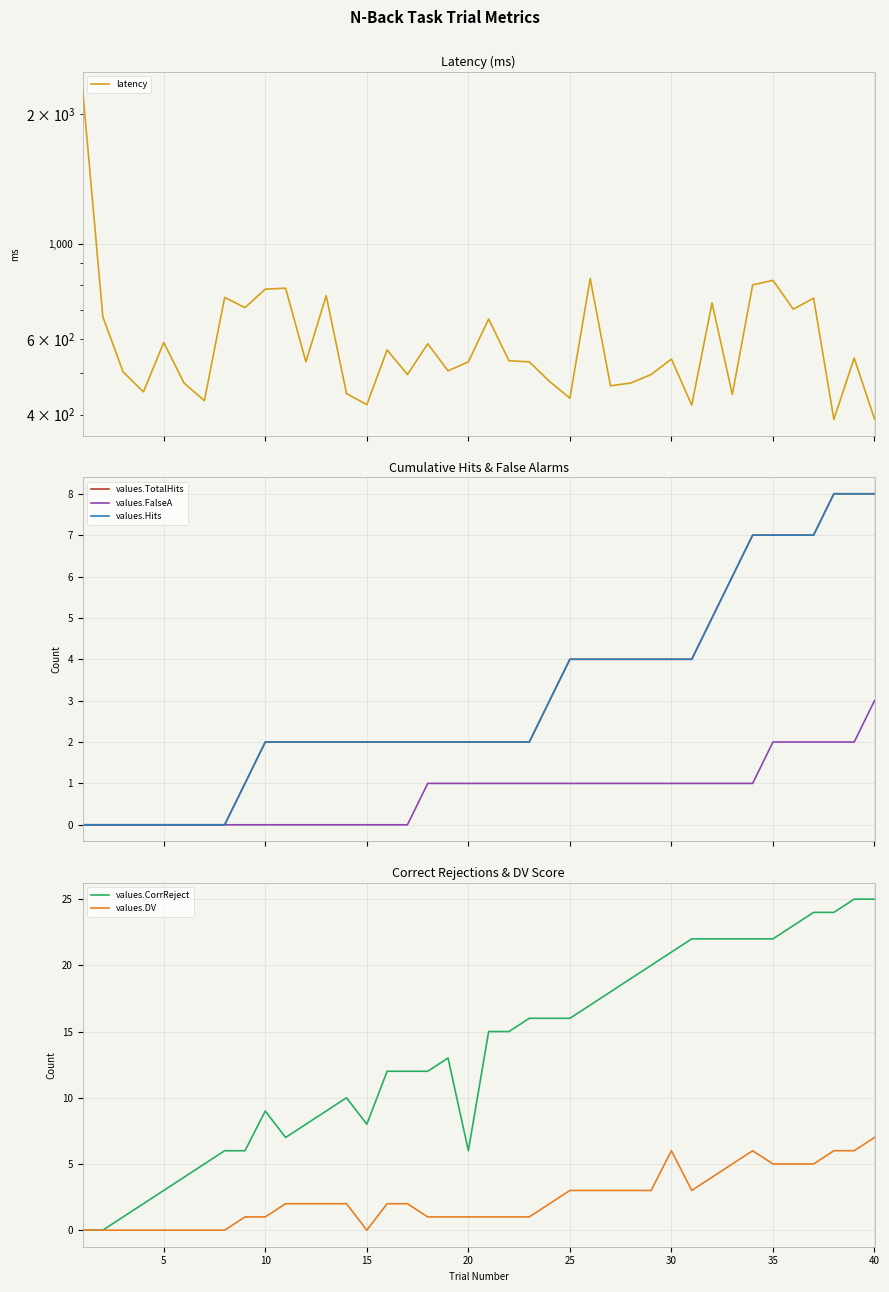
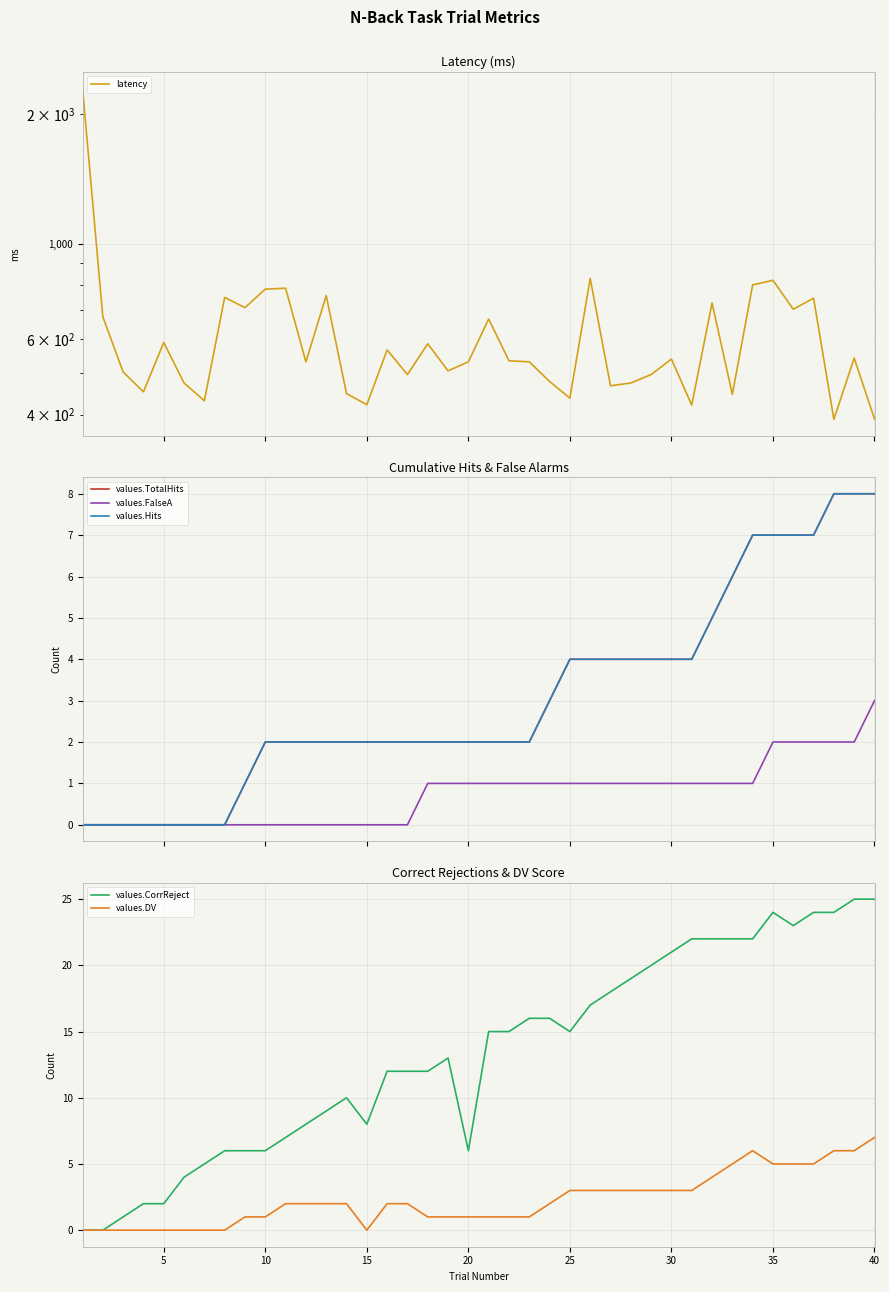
  {
    "Correct Rejections & DV Score": {
      "values.CorrReject": {
-       "5": 3,
-       "10": 9,
+       "5": 2,
+       "10": 6,
        "15": 8,
        "20": 6,
-       "25": 16,
+       "25": 15,
        "30": 21,
-       "35": 22,
+       "35": 24,
        "40": 25
      },
      "values.DV": {
        "5": 0,
        "10": 1,
        "15": 0,
        "20": 1,
        "25": 3,
-       "30": 6,
+       "30": 3,
        "35": 5,
        "40": 7
      }
    }
  }
